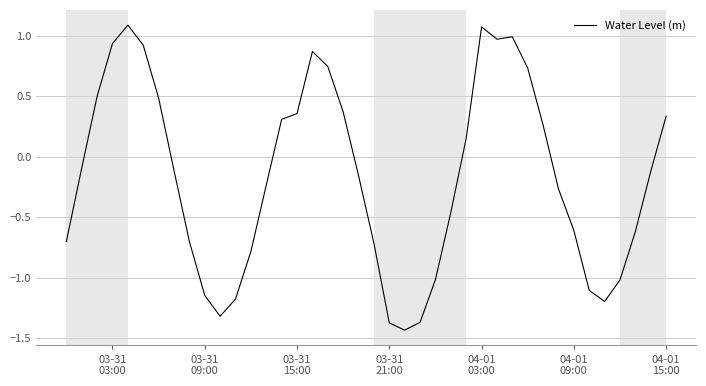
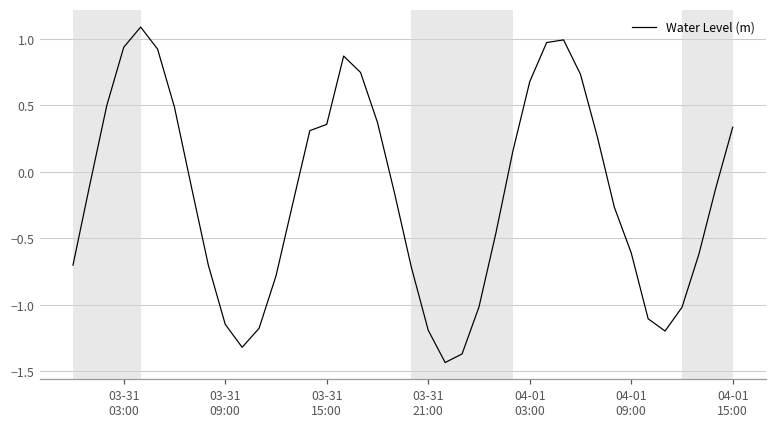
  {
    "03-31 03:00": 0.94,
    "03-31 09:00": -1.15,
    "03-31 15:00": 0.36,
-   "03-31 21:00": -1.37,
-   "04-01 03:00": 1.07,
+   "03-31 21:00": -1.19,
+   "04-01 03:00": 0.68,
    "04-01 09:00": -0.61,
    "04-01 15:00": 0.34
  }
